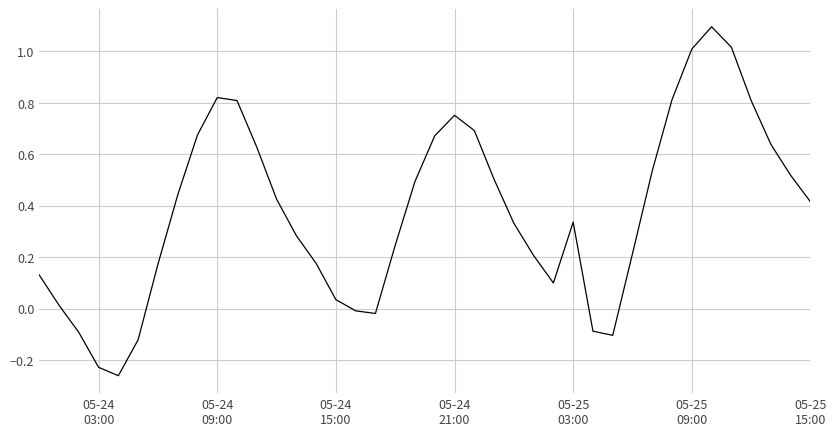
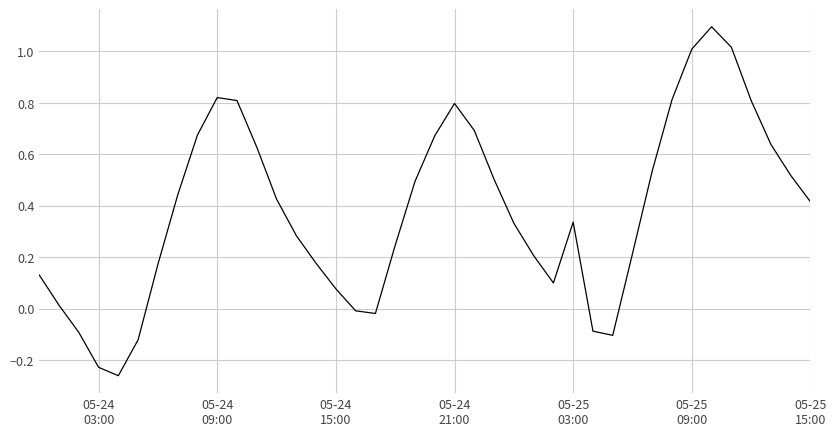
  {
    "05-24 03:00": -0.23,
    "05-24 09:00": 0.82,
-   "05-24 15:00": 0.04,
-   "05-24 21:00": 0.75,
+   "05-24 15:00": 0.08,
+   "05-24 21:00": 0.80,
    "05-25 03:00": 0.34,
    "05-25 09:00": 1.01,
    "05-25 15:00": 0.42
  }
